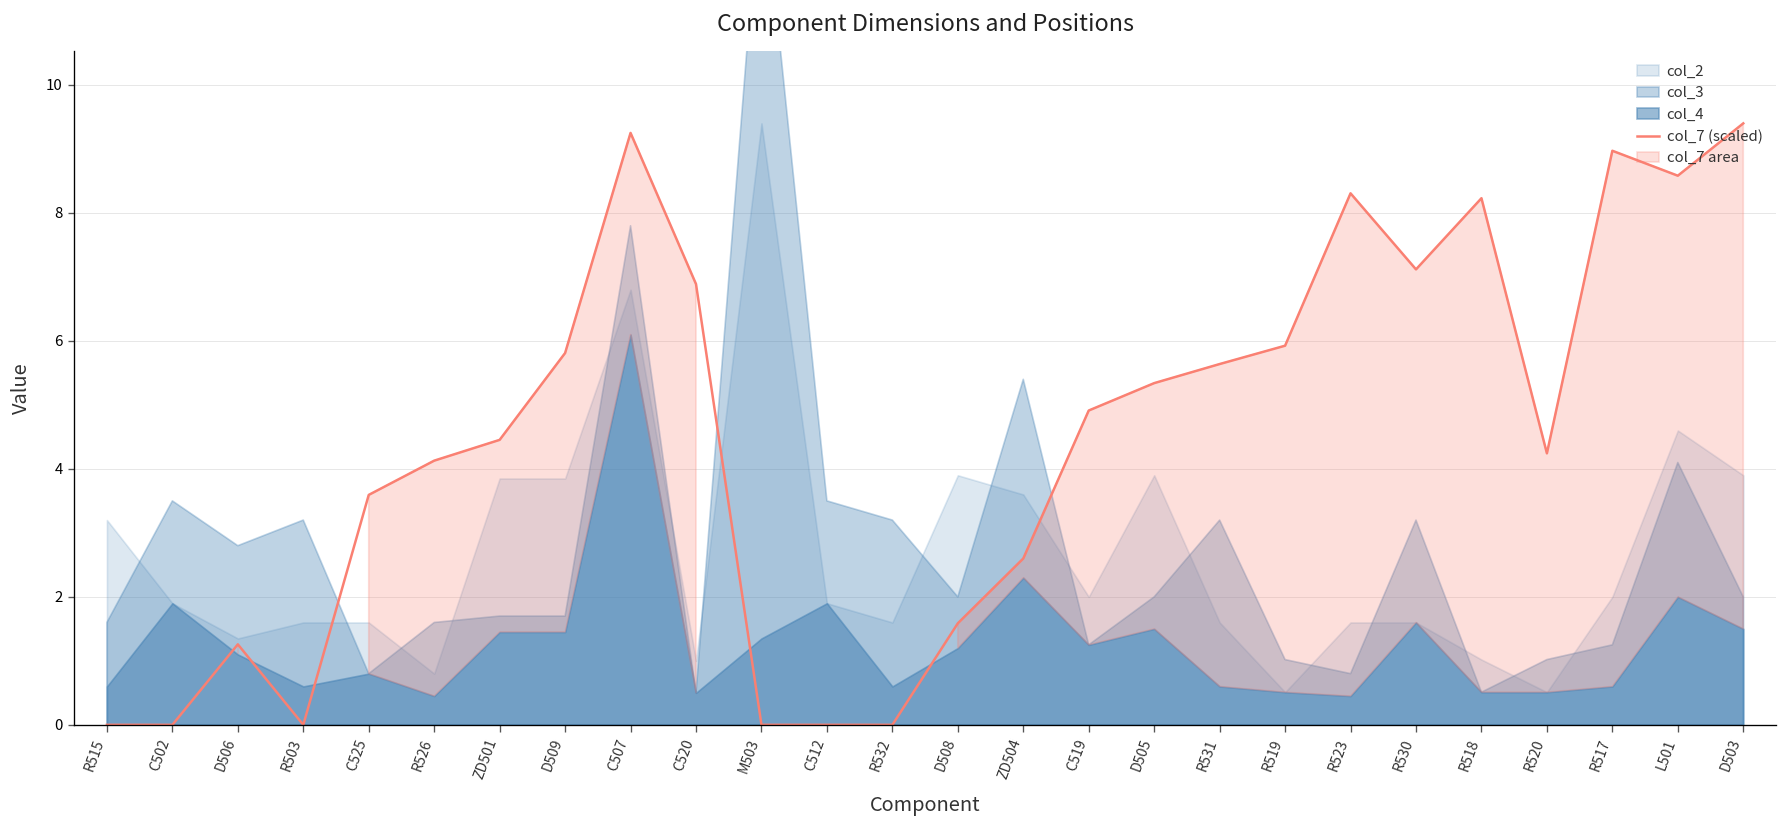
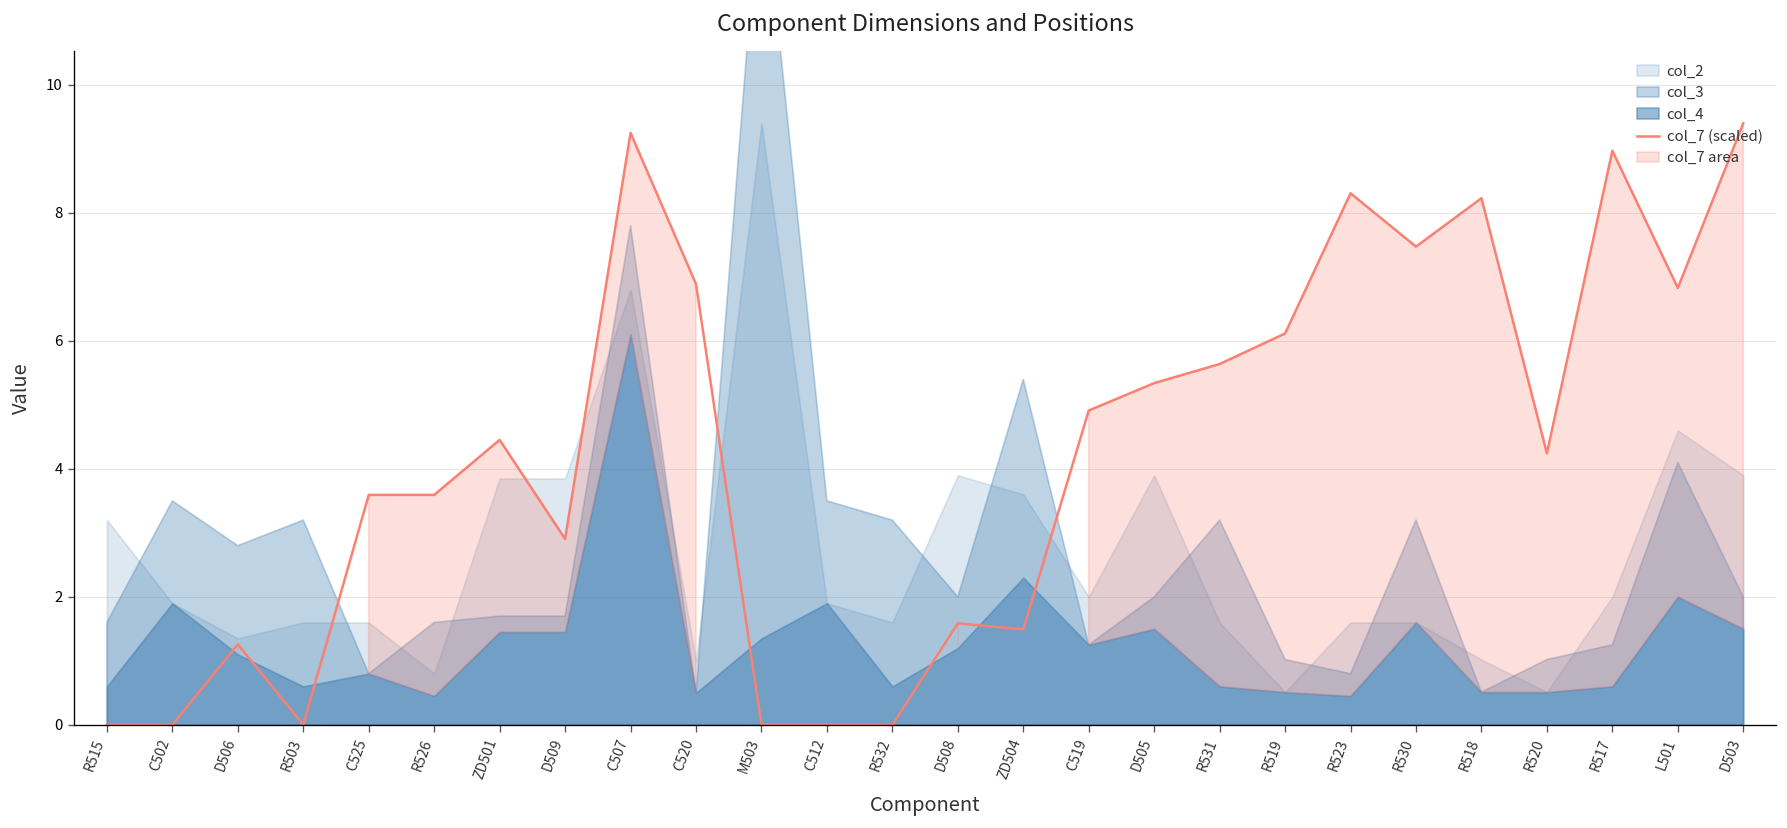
  {
    "col_7 (scaled)": {
      "R515": 0.0,
      "C502": 0.0,
      "D506": 1.3,
      "R503": 0.0,
      "C525": 3.6,
-     "R526": 4.1,
+     "R526": 3.6,
      "ZD501": 4.5,
-     "D509": 5.8,
+     "D509": 2.9,
      "C507": 9.3,
      "C520": 6.9,
      "M503": 0.0,
      "C512": 0.0,
      "R532": 0.0,
      "D508": 1.6,
-     "ZD504": 2.6,
+     "ZD504": 1.5,
      "C519": 4.9,
      "D505": 5.3,
      "R531": 5.6,
-     "R519": 5.9,
+     "R519": 6.1,
      "R523": 8.3,
-     "R530": 7.1,
+     "R530": 7.5,
      "R518": 8.2,
      "R520": 4.2,
      "R517": 9.0,
-     "L501": 8.6,
+     "L501": 6.8,
      "D503": 9.4
    }
  }
